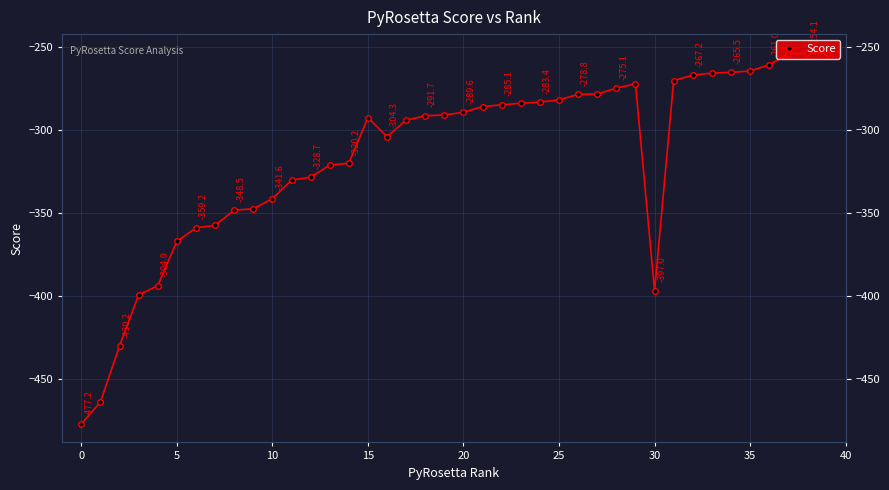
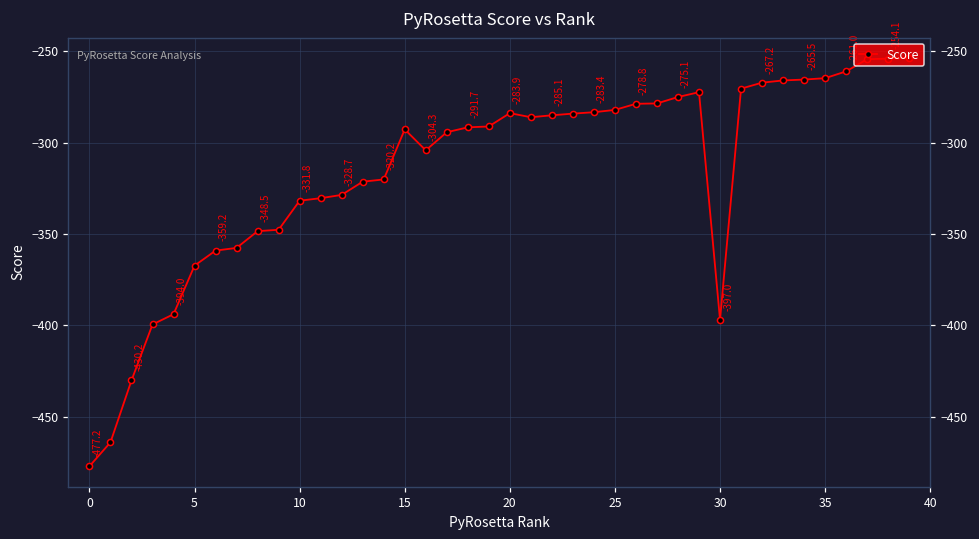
  {
    "0": -477.2,
-   "10": -341.6,
-   "20": -289.6,
+   "10": -331.8,
+   "20": -283.9,
    "30": -397.0
  }
